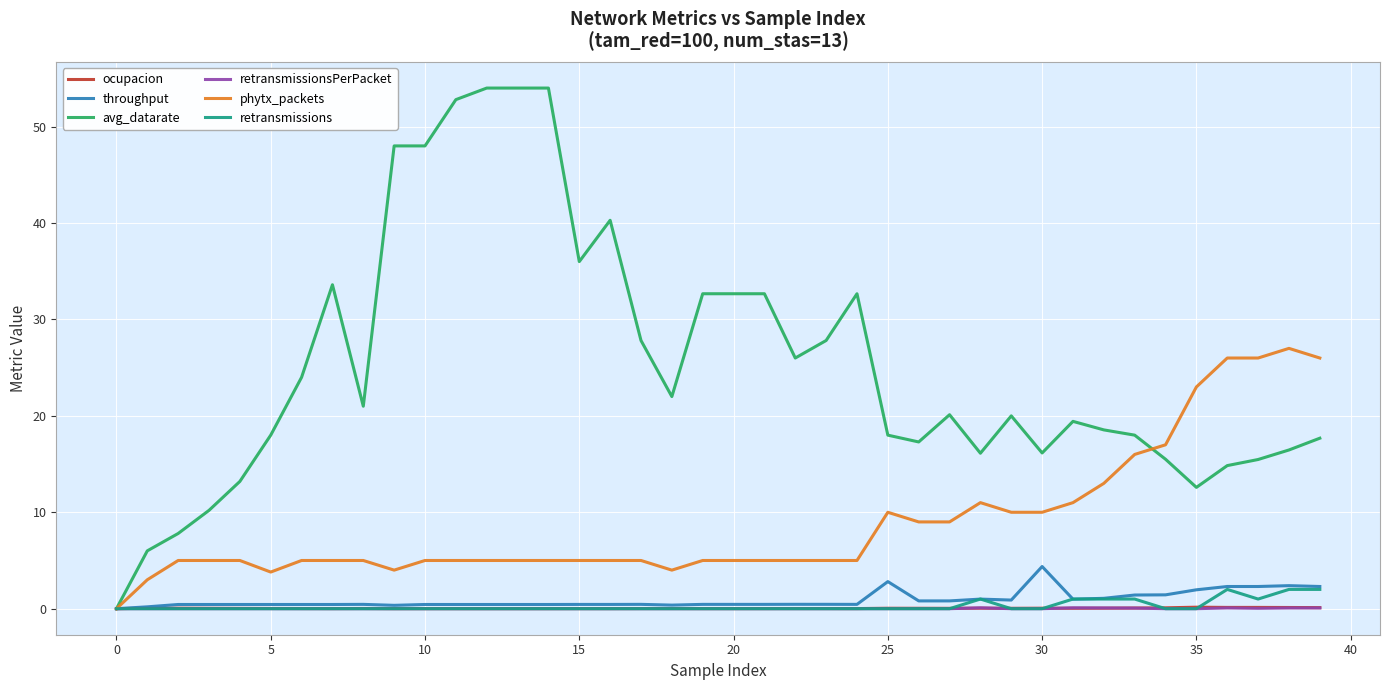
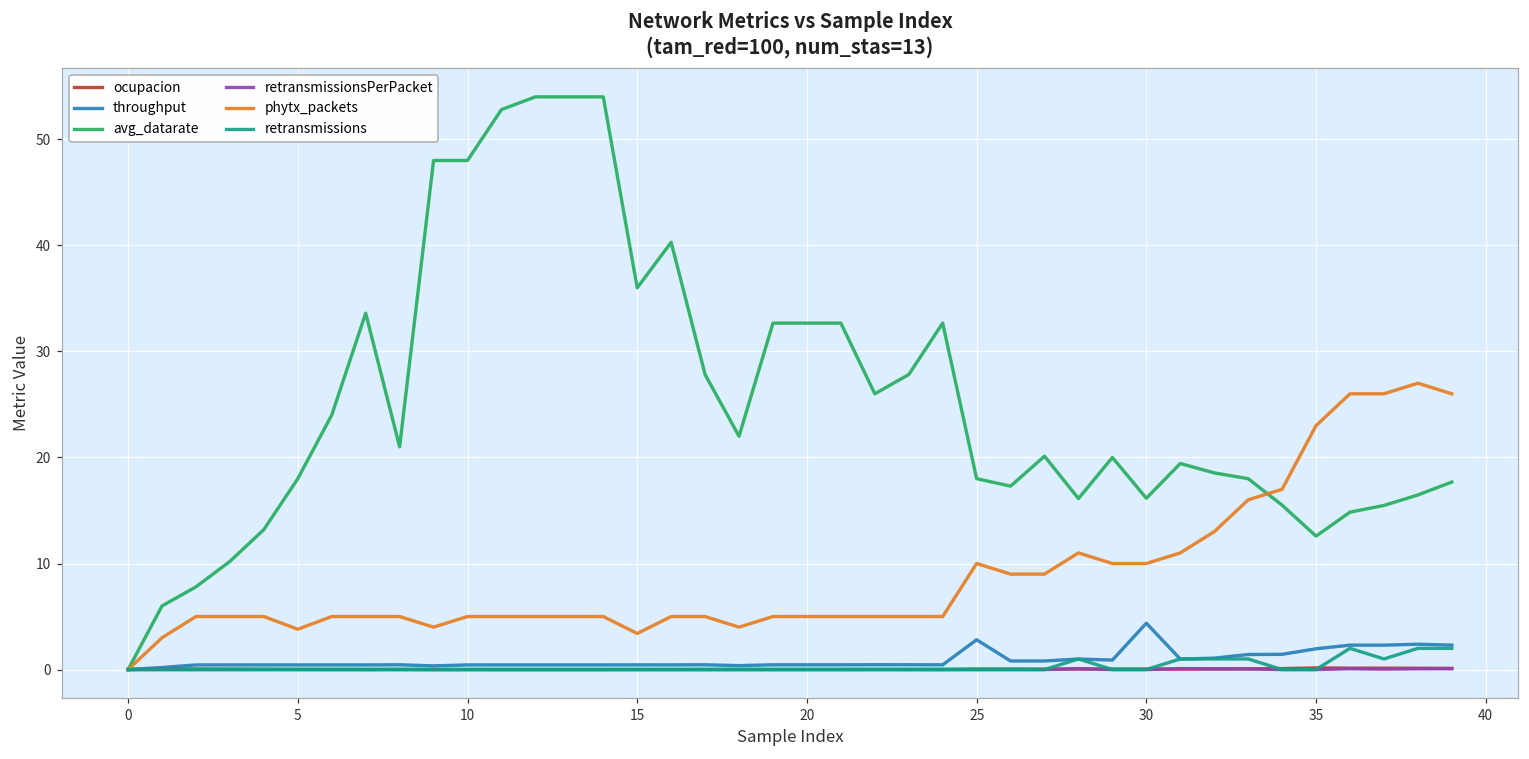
  {
    "throughput": {
      "5": 0,
      "10": 0,
      "15": 0,
      "20": 0,
      "25": 3,
      "30": 4,
      "35": 2
    },
    "phytx_packets": {
      "5": 4,
      "10": 5,
-     "15": 5,
+     "15": 3,
      "20": 5,
      "25": 10,
      "30": 10,
      "35": 23
    }
  }
